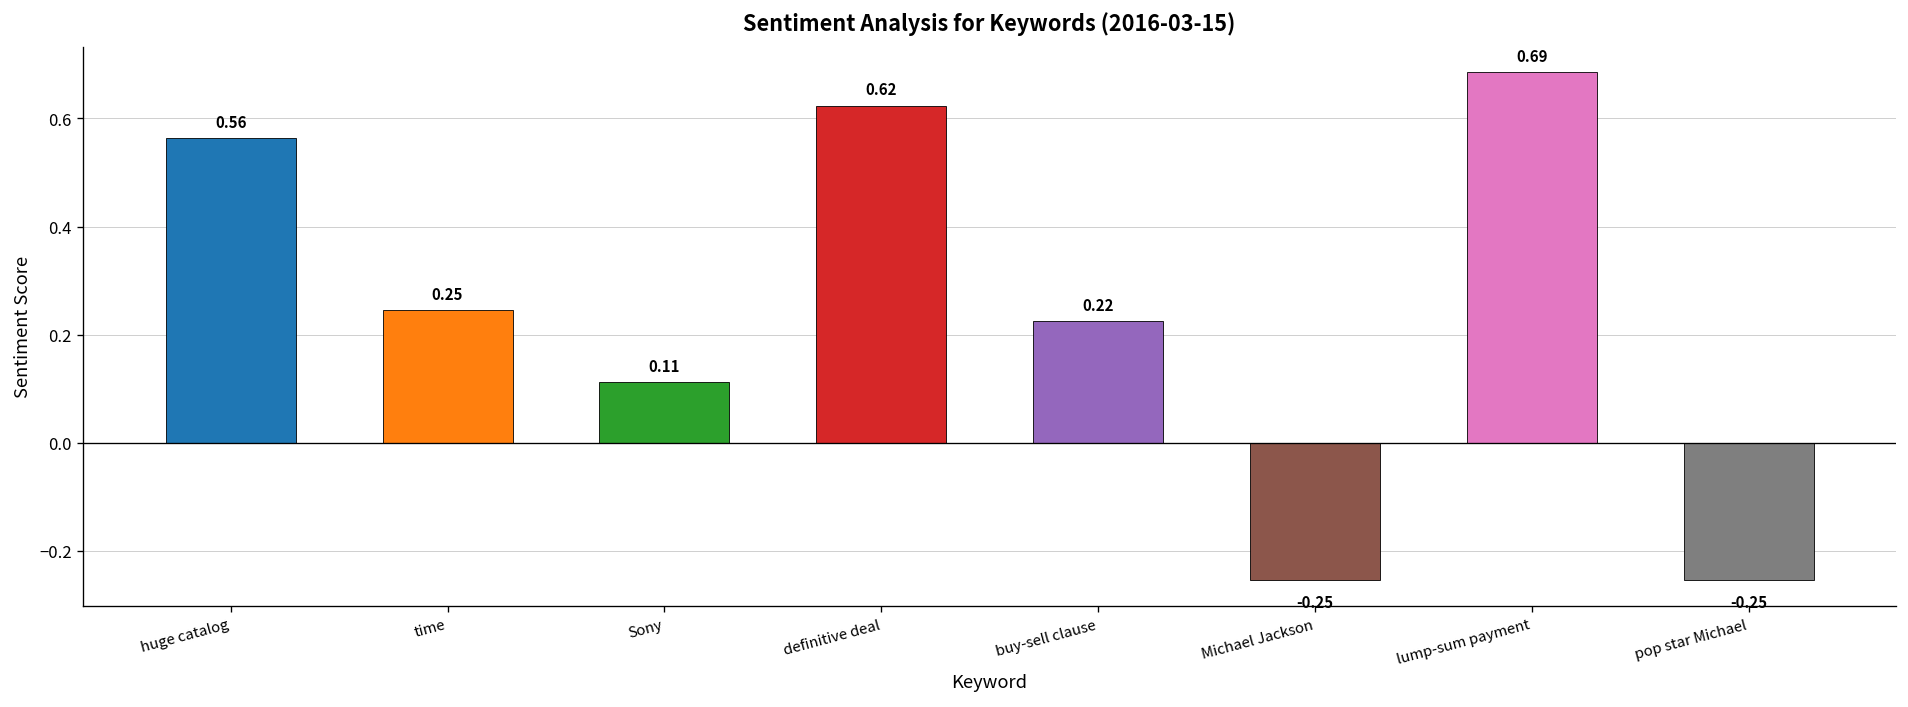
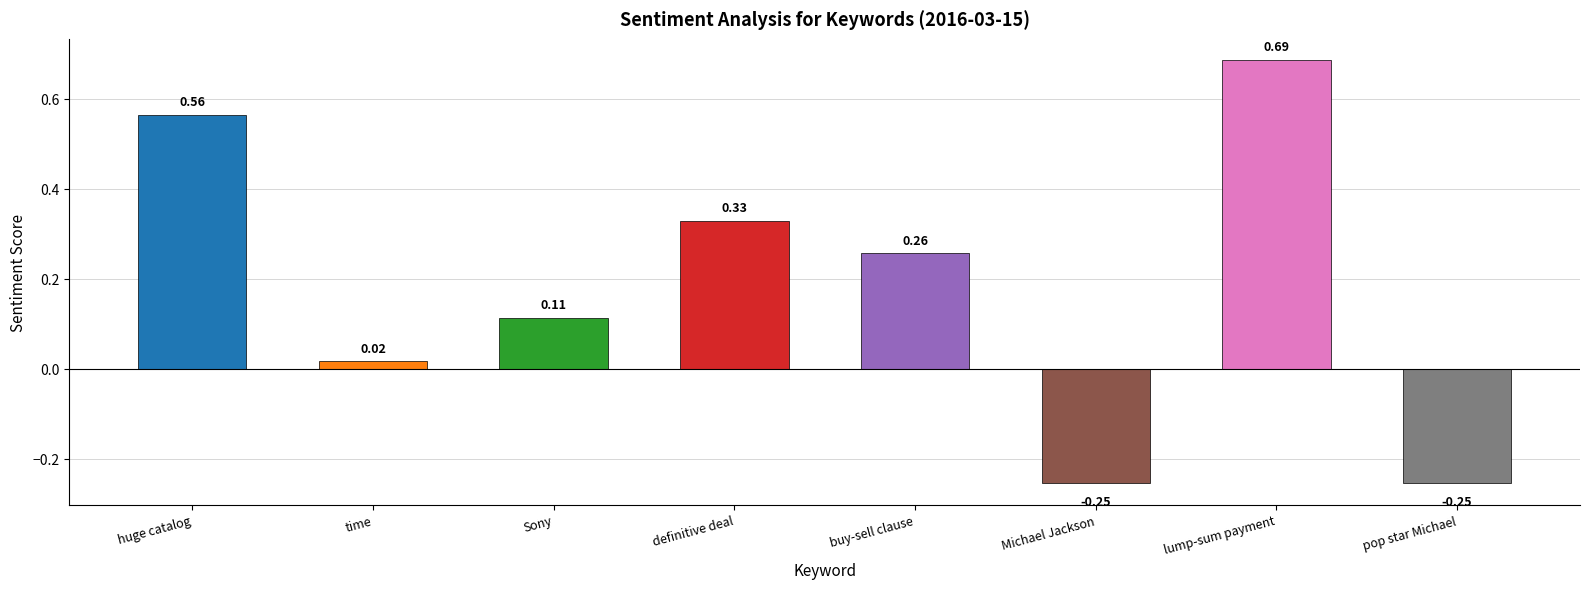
  {
    "huge catalog": 0.56,
-   "time": 0.25,
+   "time": 0.02,
    "Sony": 0.11,
-   "definitive deal": 0.62,
-   "buy-sell clause": 0.22,
+   "definitive deal": 0.33,
+   "buy-sell clause": 0.26,
    "Michael Jackson": -0.25,
    "lump-sum payment": 0.69,
    "pop star Michael": -0.25
  }
